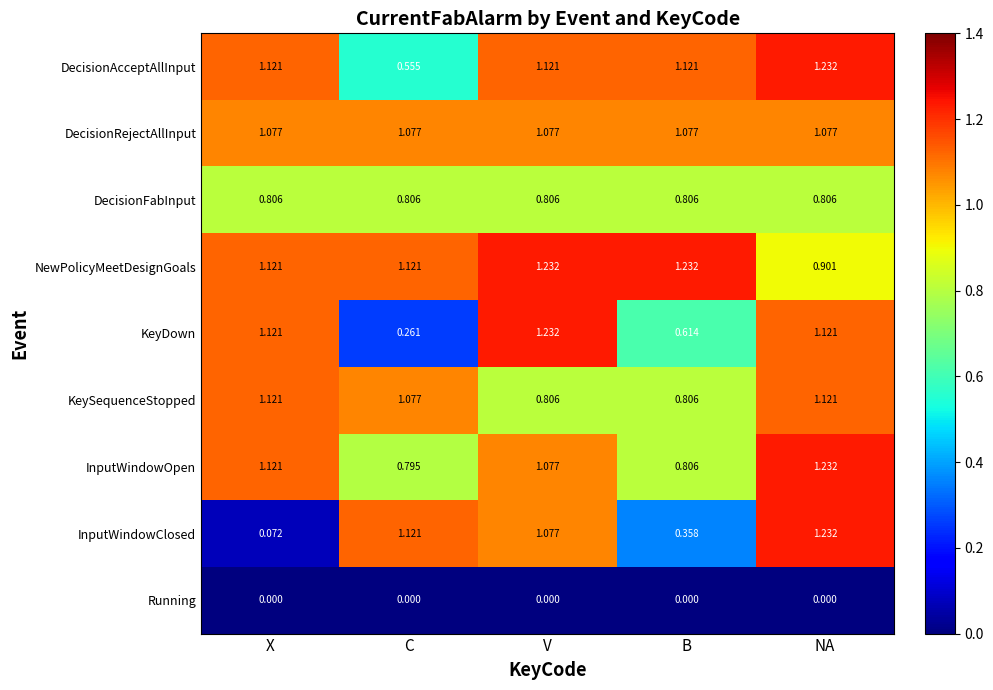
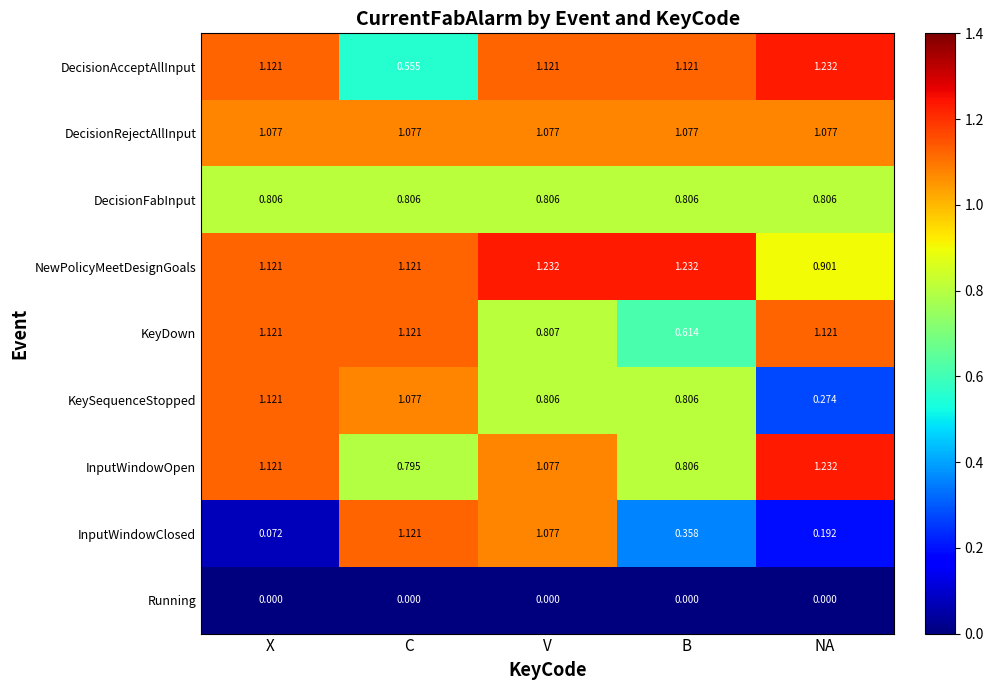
  {
    "DecisionAcceptAllInput": {
      "X": 1.121,
      "C": 0.555,
      "V": 1.121,
      "B": 1.121,
      "NA": 1.232
    },
    "DecisionRejectAllInput": {
      "X": 1.077,
      "C": 1.077,
      "V": 1.077,
      "B": 1.077,
      "NA": 1.077
    },
    "DecisionFabInput": {
      "X": 0.806,
      "C": 0.806,
      "V": 0.806,
      "B": 0.806,
      "NA": 0.806
    },
    "NewPolicyMeetDesignGoals": {
      "X": 1.121,
      "C": 1.121,
      "V": 1.232,
      "B": 1.232,
      "NA": 0.901
    },
    "KeyDown": {
      "X": 1.121,
-     "C": 0.261,
-     "V": 1.232,
+     "C": 1.121,
+     "V": 0.807,
      "B": 0.614,
      "NA": 1.121
    },
    "KeySequenceStopped": {
      "X": 1.121,
      "C": 1.077,
      "V": 0.806,
      "B": 0.806,
-     "NA": 1.121
+     "NA": 0.274
    },
    "InputWindowOpen": {
      "X": 1.121,
      "C": 0.795,
      "V": 1.077,
      "B": 0.806,
      "NA": 1.232
    },
    "InputWindowClosed": {
      "X": 0.072,
      "C": 1.121,
      "V": 1.077,
      "B": 0.358,
-     "NA": 1.232
+     "NA": 0.192
    },
    "Running": {
      "X": 0.000,
      "C": 0.000,
      "V": 0.000,
      "B": 0.000,
      "NA": 0.000
    }
  }
